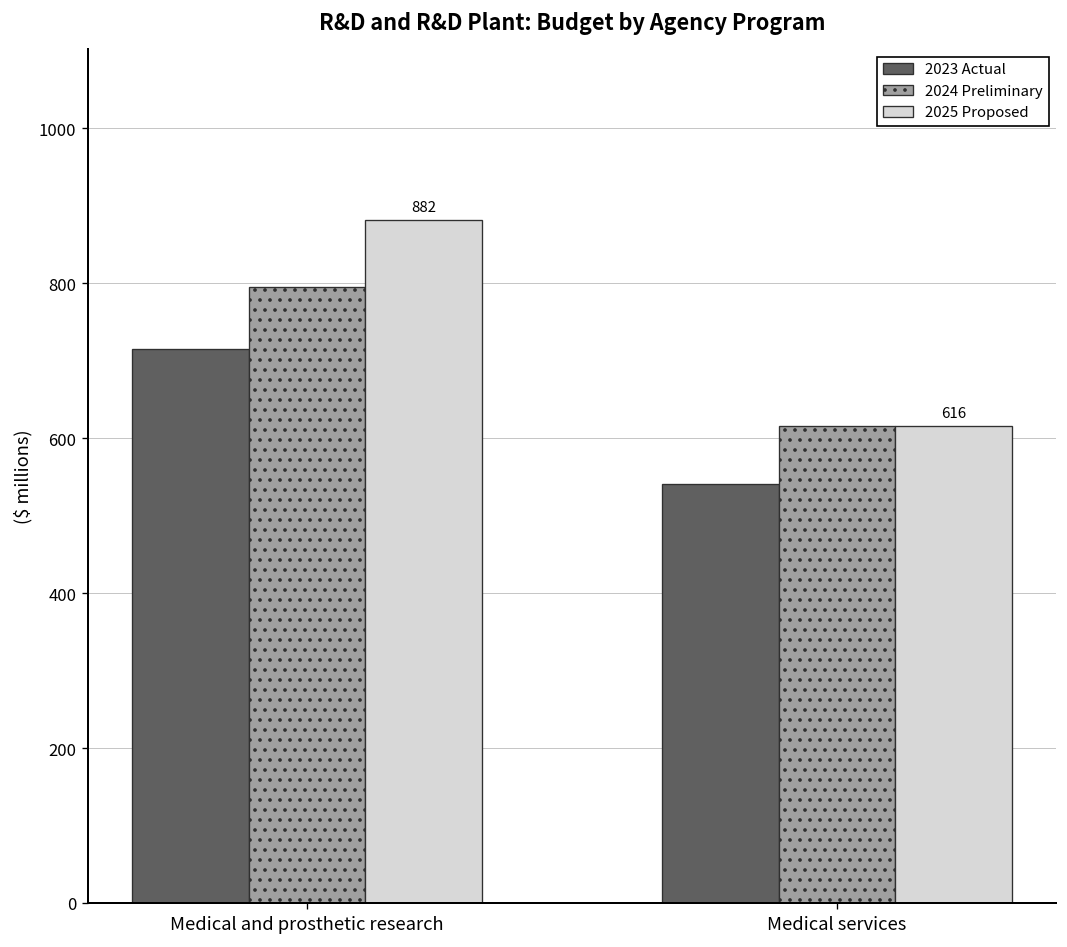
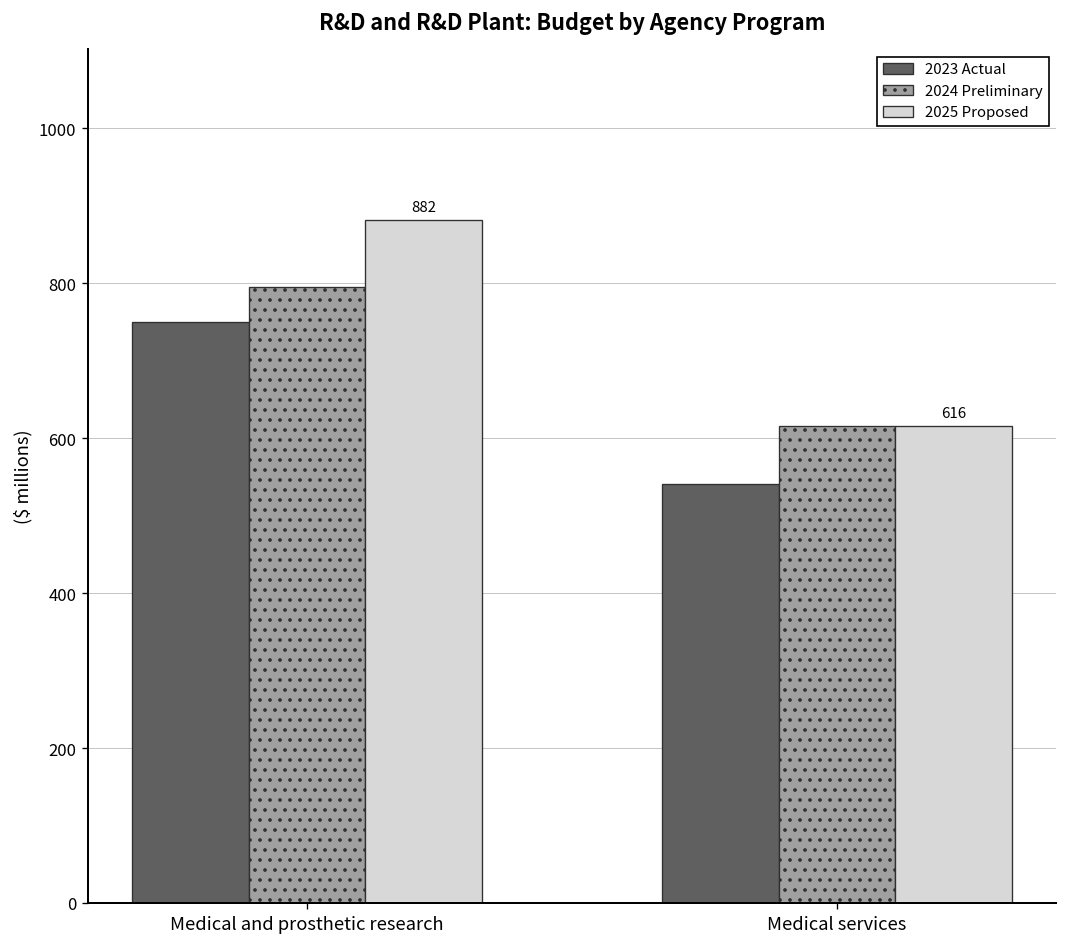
  {
    "2023 Actual": {
-     "Medical and prosthetic research": 720,
+     "Medical and prosthetic research": 750,
      "Medical services": 540
    },
    "2024 Preliminary": {
      "Medical and prosthetic research": 800,
      "Medical services": 620
    },
    "2025 Proposed": {
      "Medical and prosthetic research": 882,
      "Medical services": 616
    }
  }
